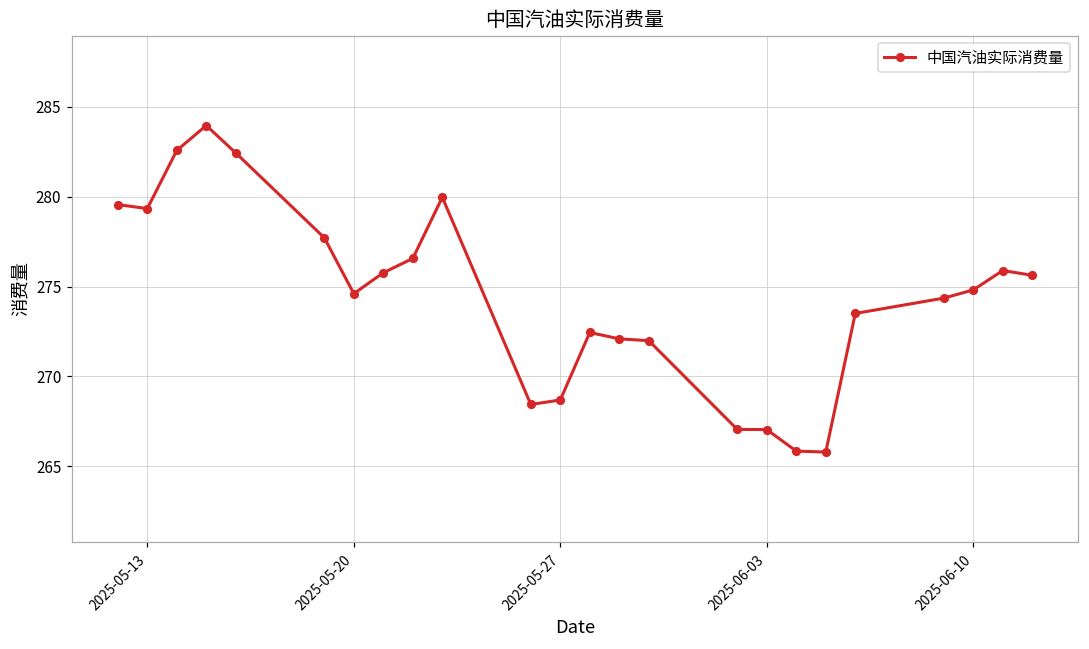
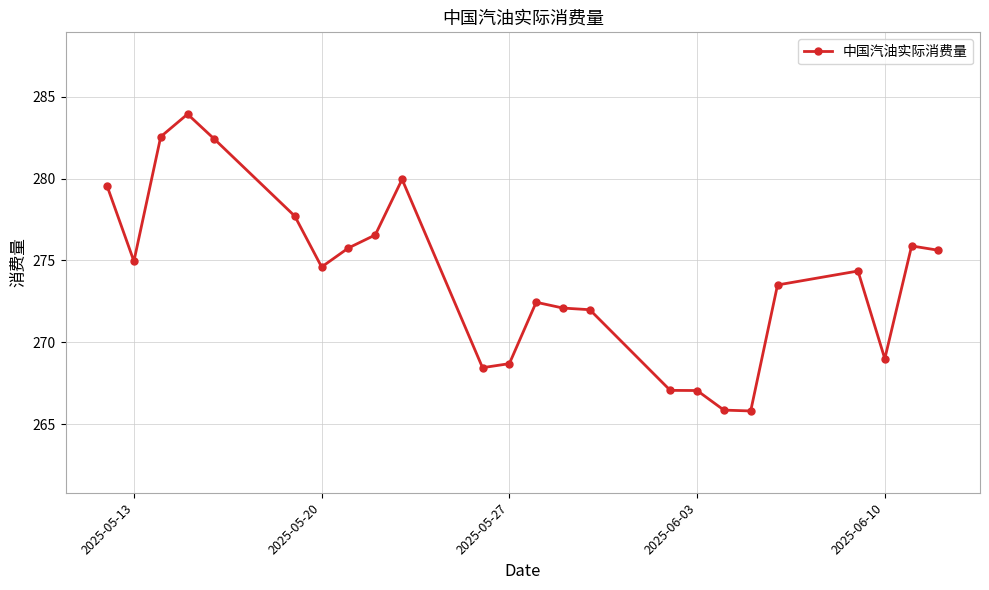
  {
-   "2025-05-13": 279.3,
+   "2025-05-13": 275.0,
    "2025-05-20": 274.6,
    "2025-05-27": 268.7,
    "2025-06-03": 267.0,
-   "2025-06-10": 274.8
+   "2025-06-10": 269.0
  }
